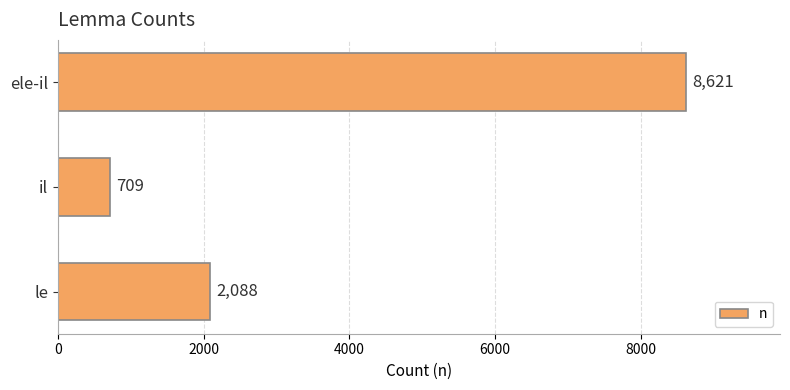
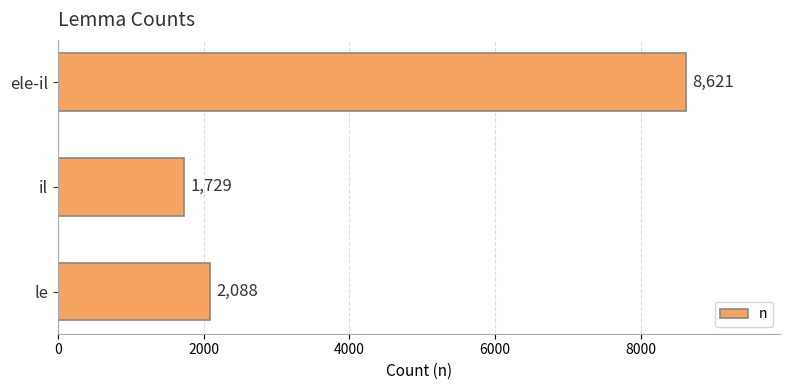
  {
    "ele-il": "8,621",
-   "il": "709",
+   "il": "1,729",
    "le": "2,088"
  }
